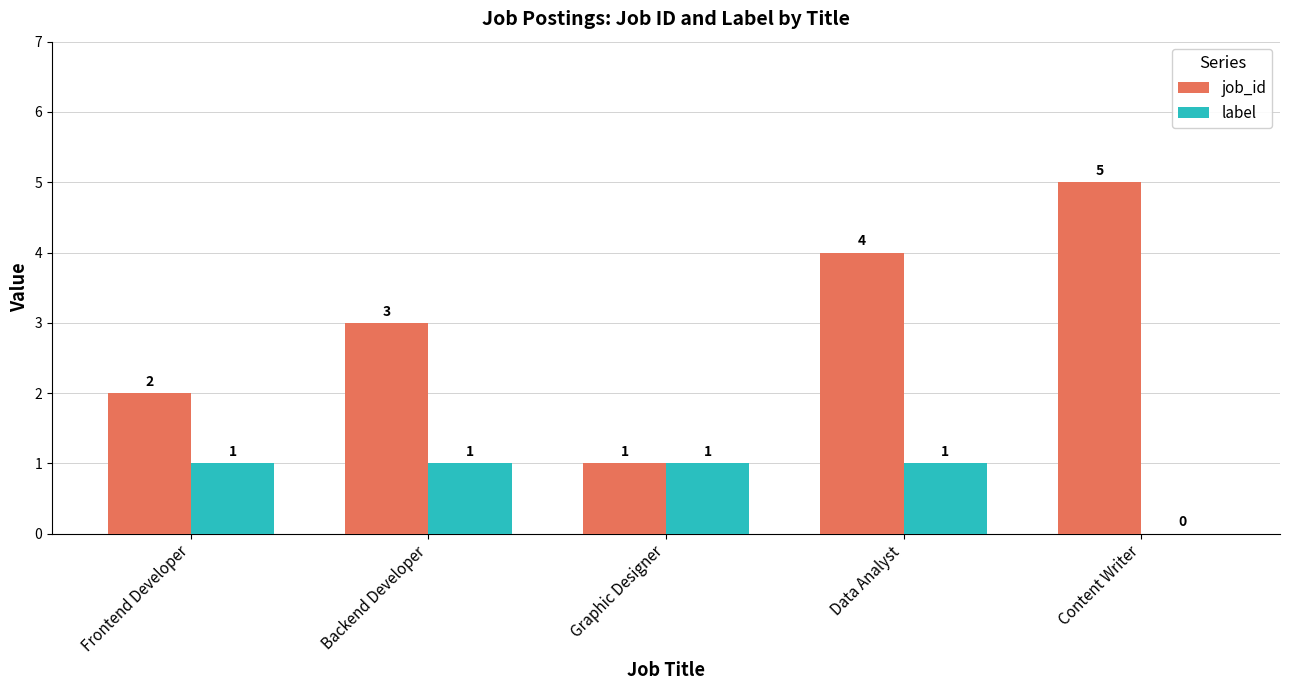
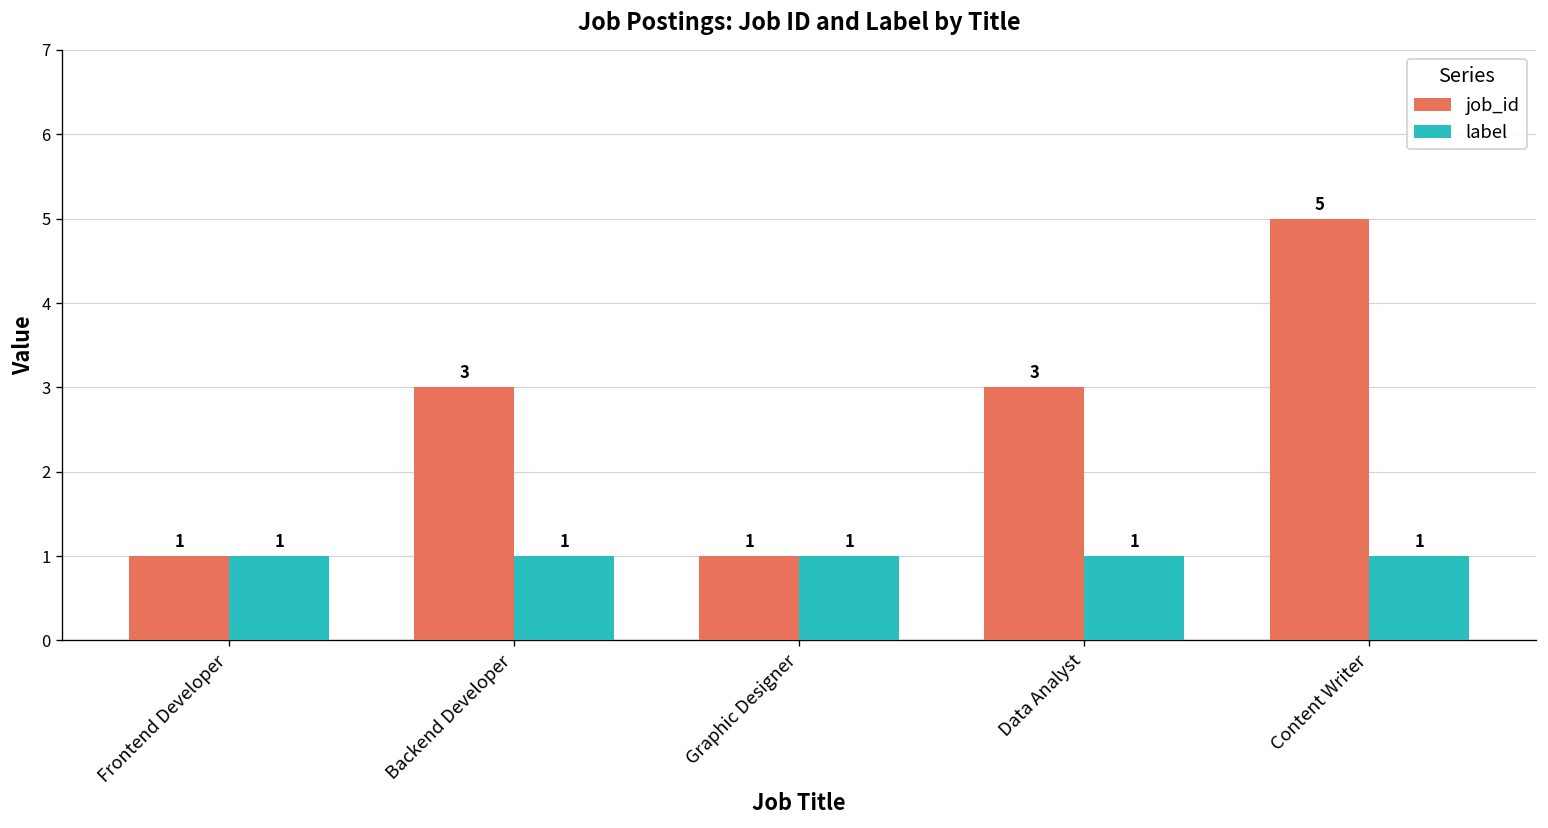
  {
    "job_id": {
-     "Frontend Developer": 2,
+     "Frontend Developer": 1,
      "Backend Developer": 3,
      "Graphic Designer": 1,
-     "Data Analyst": 4,
+     "Data Analyst": 3,
      "Content Writer": 5
    },
    "label": {
      "Frontend Developer": 1,
      "Backend Developer": 1,
      "Graphic Designer": 1,
      "Data Analyst": 1,
-     "Content Writer": 0
+     "Content Writer": 1
    }
  }
